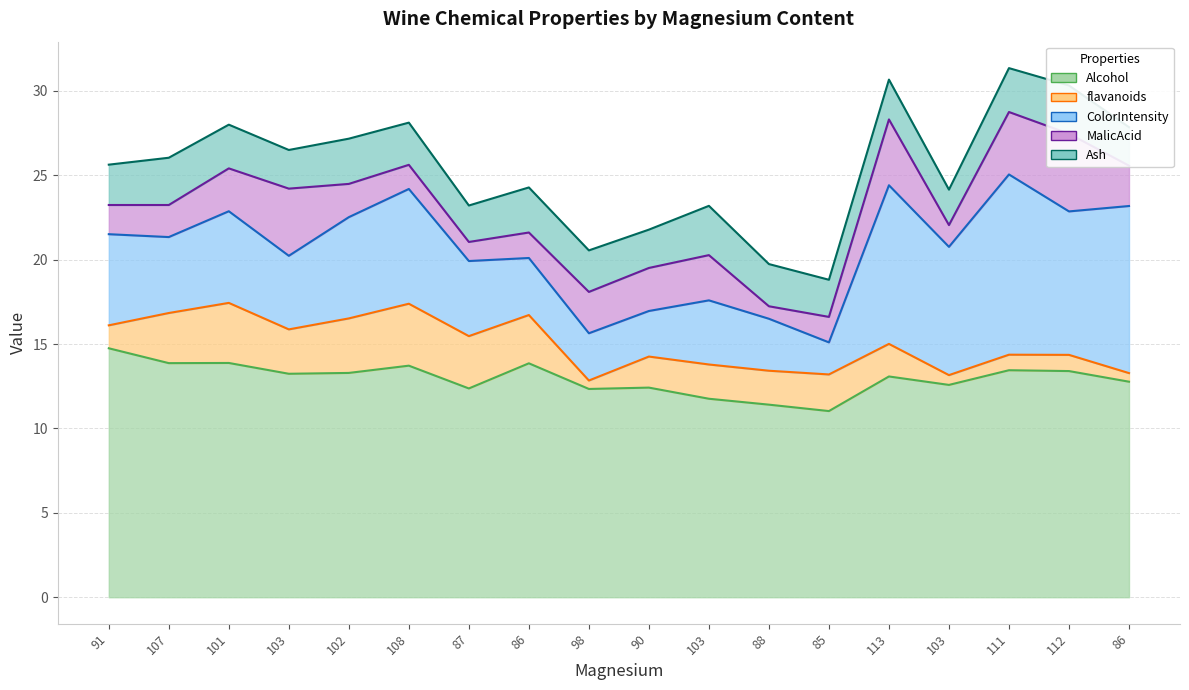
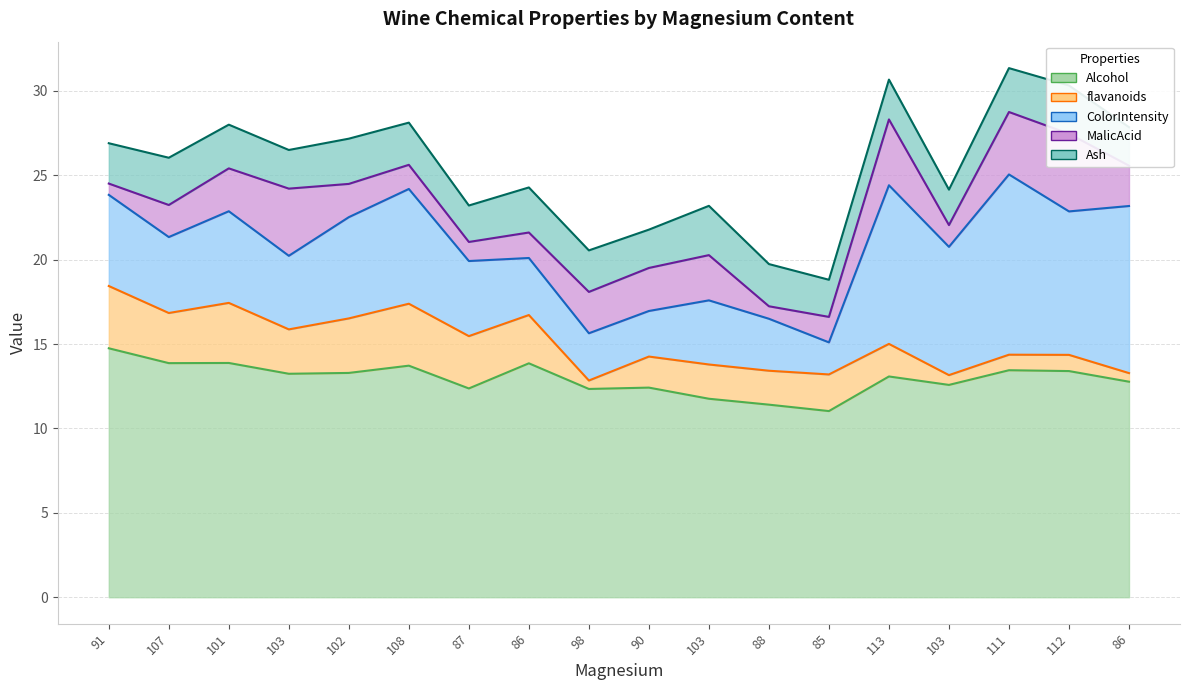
  {
    "flavanoids": {
-     "91": 1.4,
+     "91": 3.7,
      "107": 3.0,
      "101": 3.6,
      "102": 3.2,
      "108": 3.7,
      "87": 3.1,
      "98": 0.5,
      "90": 1.8,
      "88": 2.0,
      "85": 2.2,
      "113": 1.9,
      "111": 0.9,
      "112": 1.0
    },
    "MalicAcid": {
-     "91": 1.7,
+     "91": 0.7,
      "107": 1.9,
      "101": 2.5,
      "102": 2.0,
      "108": 1.4,
      "87": 1.1,
      "98": 2.4,
      "90": 2.6,
      "88": 0.7,
      "85": 1.5,
      "113": 3.9,
      "111": 3.7
    }
  }
